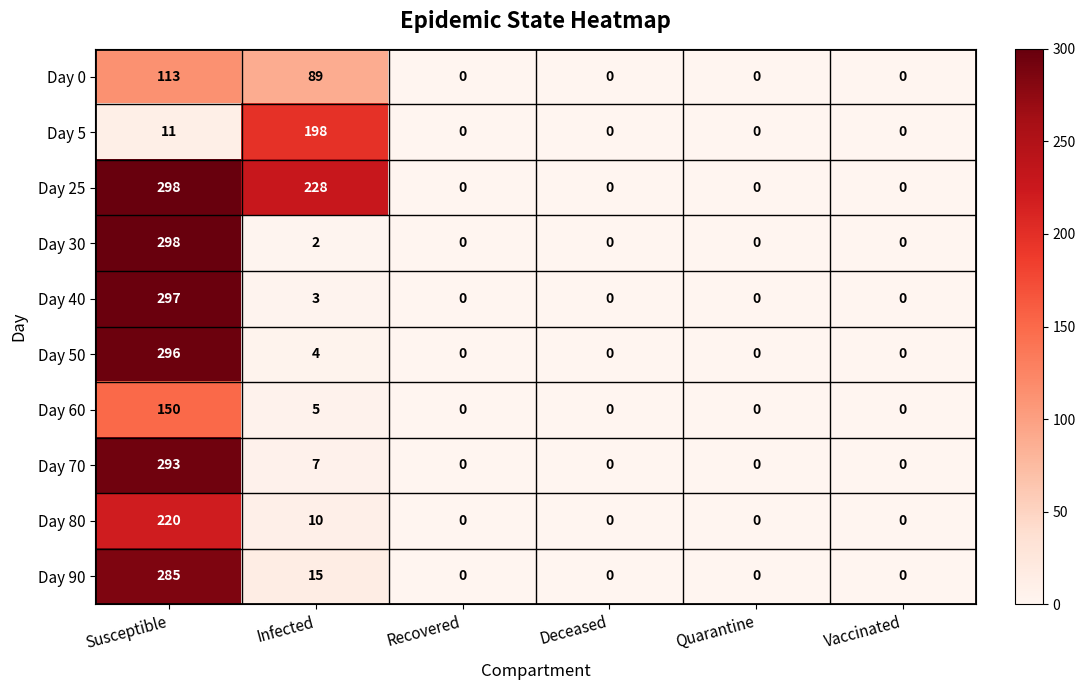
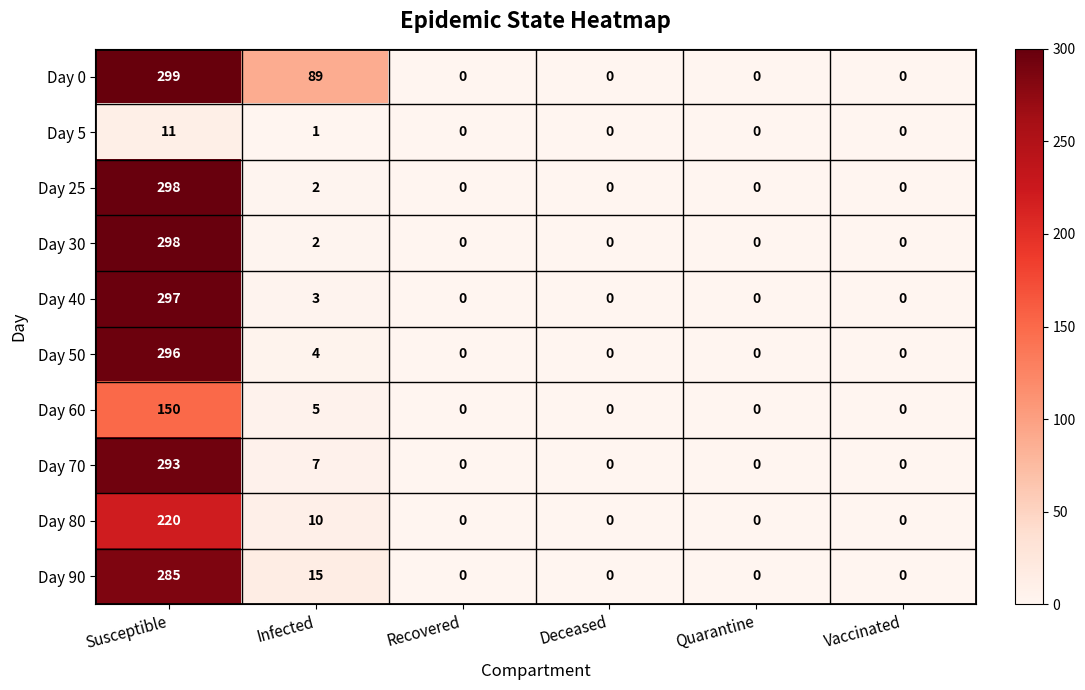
  {
    "Day 0": {
-     "Susceptible": 113,
+     "Susceptible": 299,
      "Infected": 89,
      "Recovered": 0,
      "Deceased": 0,
      "Quarantine": 0,
      "Vaccinated": 0
    },
    "Day 5": {
      "Susceptible": 11,
-     "Infected": 198,
+     "Infected": 1,
      "Recovered": 0,
      "Deceased": 0,
      "Quarantine": 0,
      "Vaccinated": 0
    },
    "Day 25": {
      "Susceptible": 298,
-     "Infected": 228,
+     "Infected": 2,
      "Recovered": 0,
      "Deceased": 0,
      "Quarantine": 0,
      "Vaccinated": 0
    },
    "Day 30": {
      "Susceptible": 298,
      "Infected": 2,
      "Recovered": 0,
      "Deceased": 0,
      "Quarantine": 0,
      "Vaccinated": 0
    },
    "Day 40": {
      "Susceptible": 297,
      "Infected": 3,
      "Recovered": 0,
      "Deceased": 0,
      "Quarantine": 0,
      "Vaccinated": 0
    },
    "Day 50": {
      "Susceptible": 296,
      "Infected": 4,
      "Recovered": 0,
      "Deceased": 0,
      "Quarantine": 0,
      "Vaccinated": 0
    },
    "Day 60": {
      "Susceptible": 150,
      "Infected": 5,
      "Recovered": 0,
      "Deceased": 0,
      "Quarantine": 0,
      "Vaccinated": 0
    },
    "Day 70": {
      "Susceptible": 293,
      "Infected": 7,
      "Recovered": 0,
      "Deceased": 0,
      "Quarantine": 0,
      "Vaccinated": 0
    },
    "Day 80": {
      "Susceptible": 220,
      "Infected": 10,
      "Recovered": 0,
      "Deceased": 0,
      "Quarantine": 0,
      "Vaccinated": 0
    },
    "Day 90": {
      "Susceptible": 285,
      "Infected": 15,
      "Recovered": 0,
      "Deceased": 0,
      "Quarantine": 0,
      "Vaccinated": 0
    }
  }
